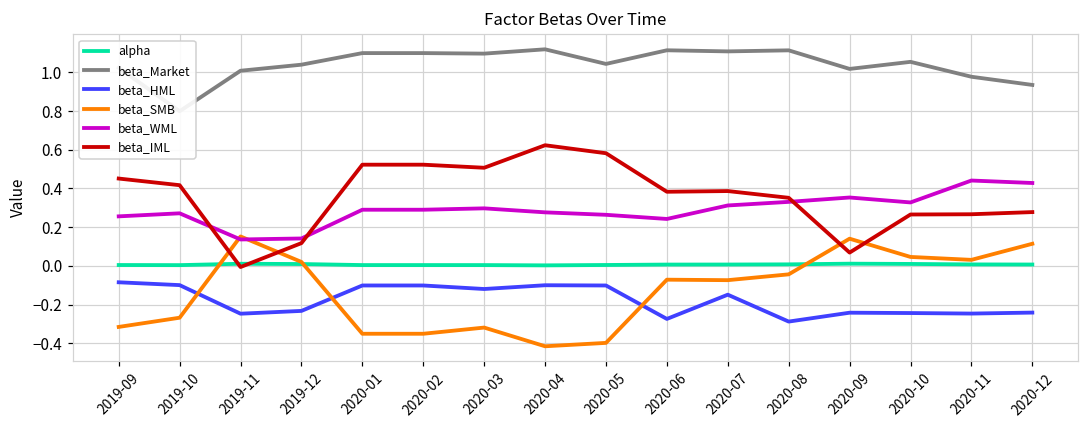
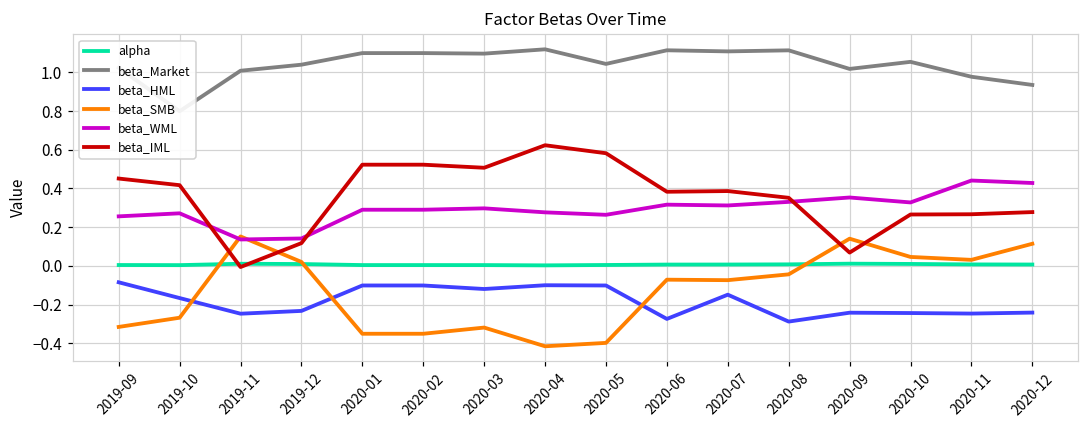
  {
    "alpha": {
      "2019-09": 0.00,
      "2019-10": 0.00,
      "2019-11": 0.01,
      "2020-01": 0.00,
      "2020-02": 0.00,
      "2020-03": 0.00,
      "2020-04": 0.00,
      "2020-05": 0.00,
      "2020-06": 0.01,
      "2020-07": 0.01,
      "2020-08": 0.01,
      "2020-09": 0.01,
      "2020-10": 0.01,
      "2020-11": 0.01,
      "2020-12": 0.01
    },
    "beta_Market": {
      "2019-11": 1.01,
      "2019-12": 1.04,
      "2020-01": 1.10,
      "2020-02": 1.10,
      "2020-03": 1.10,
      "2020-04": 1.12,
      "2020-05": 1.04,
      "2020-06": 1.11,
      "2020-07": 1.11,
      "2020-08": 1.11,
      "2020-09": 1.02,
      "2020-10": 1.05,
      "2020-11": 0.98,
      "2020-12": 0.93
    },
    "beta_HML": {
      "2019-09": -0.08,
-     "2019-10": -0.10,
+     "2019-10": -0.17,
      "2019-11": -0.25,
      "2019-12": -0.23,
      "2020-01": -0.10,
      "2020-02": -0.10,
      "2020-03": -0.12,
      "2020-04": -0.10,
      "2020-05": -0.10,
      "2020-06": -0.27,
      "2020-07": -0.15,
      "2020-08": -0.29,
      "2020-09": -0.24,
      "2020-10": -0.24,
      "2020-11": -0.25,
      "2020-12": -0.24
    },
    "beta_SMB": {
      "2019-09": -0.32,
      "2019-10": -0.27,
      "2019-11": 0.15,
      "2020-01": -0.35,
      "2020-02": -0.35,
      "2020-03": -0.32,
      "2020-04": -0.41,
      "2020-05": -0.40,
      "2020-06": -0.07,
      "2020-07": -0.07,
      "2020-08": -0.04,
      "2020-09": 0.14,
      "2020-10": 0.05,
      "2020-11": 0.03,
      "2020-12": 0.11
    },
    "beta_WML": {
      "2019-09": 0.26,
      "2019-10": 0.27,
      "2019-11": 0.14,
      "2019-12": 0.14,
      "2020-01": 0.29,
      "2020-02": 0.29,
      "2020-03": 0.30,
      "2020-04": 0.28,
      "2020-05": 0.26,
-     "2020-06": 0.24,
+     "2020-06": 0.32,
      "2020-07": 0.31,
      "2020-08": 0.33,
      "2020-09": 0.35,
      "2020-10": 0.33,
      "2020-11": 0.44,
      "2020-12": 0.43
    },
    "beta_IML": {
      "2019-09": 0.45,
      "2019-10": 0.42,
      "2019-11": -0.01,
      "2019-12": 0.12,
      "2020-01": 0.52,
      "2020-02": 0.52,
      "2020-03": 0.51,
      "2020-04": 0.62,
      "2020-05": 0.58,
      "2020-06": 0.38,
      "2020-07": 0.39,
      "2020-08": 0.35,
      "2020-09": 0.07,
      "2020-10": 0.27,
      "2020-11": 0.27,
      "2020-12": 0.28
    }
  }
